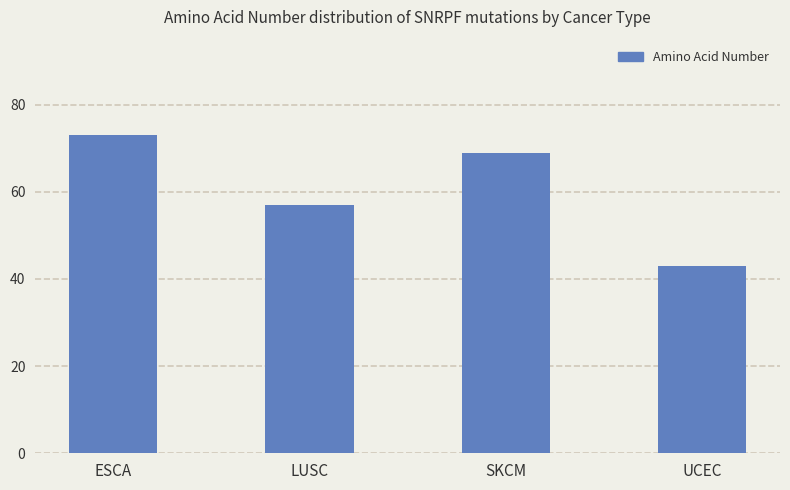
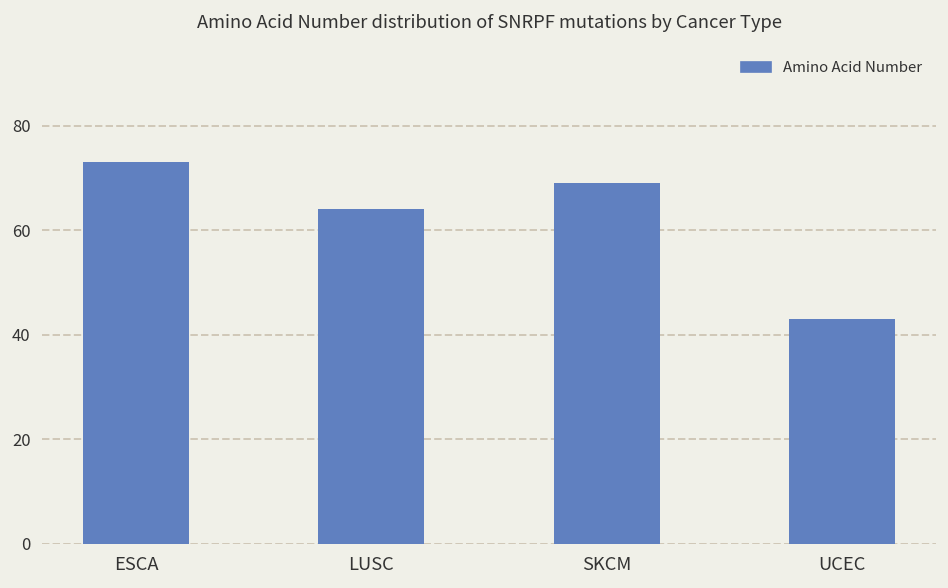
  {
    "ESCA": 73,
-   "LUSC": 57,
+   "LUSC": 64,
    "SKCM": 69,
    "UCEC": 43
  }
